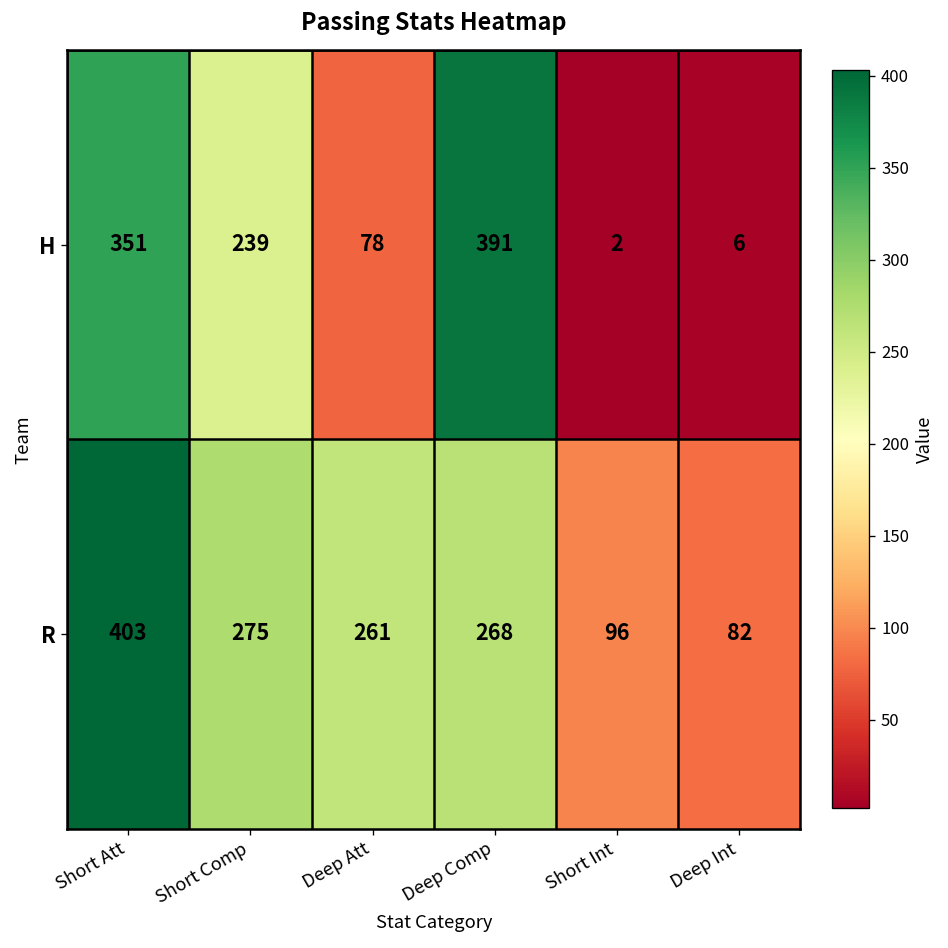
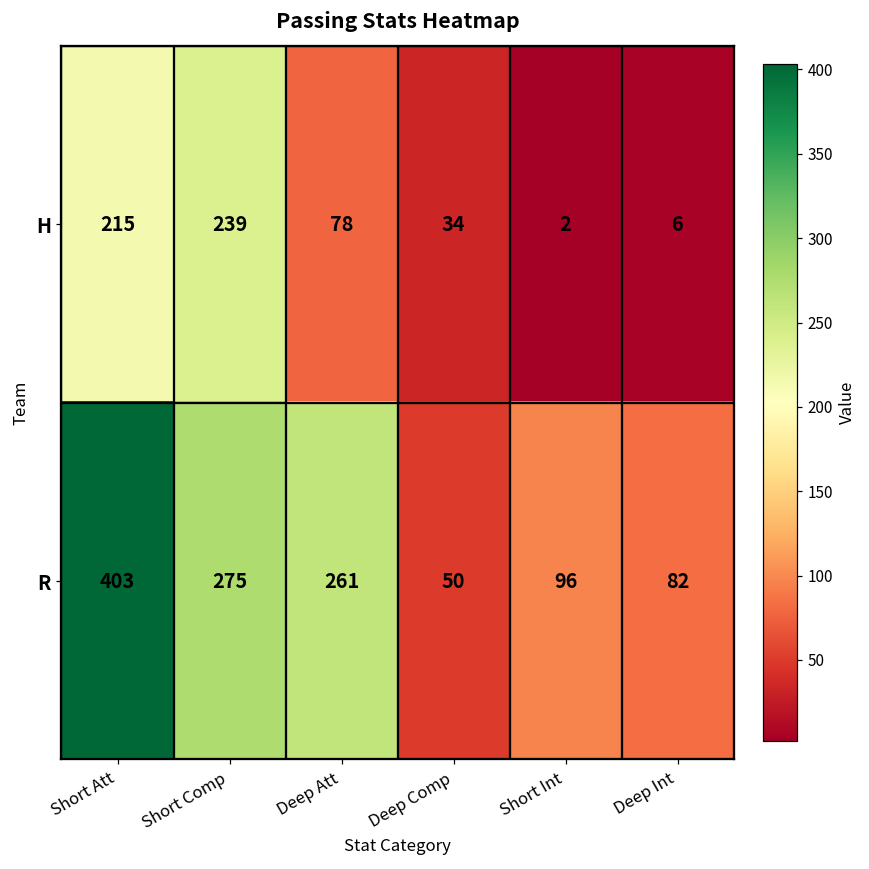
  {
    "H": {
-     "Short Att": 351,
+     "Short Att": 215,
      "Short Comp": 239,
      "Deep Att": 78,
-     "Deep Comp": 391,
+     "Deep Comp": 34,
      "Short Int": 2,
      "Deep Int": 6
    },
    "R": {
      "Short Att": 403,
      "Short Comp": 275,
      "Deep Att": 261,
-     "Deep Comp": 268,
+     "Deep Comp": 50,
      "Short Int": 96,
      "Deep Int": 82
    }
  }
